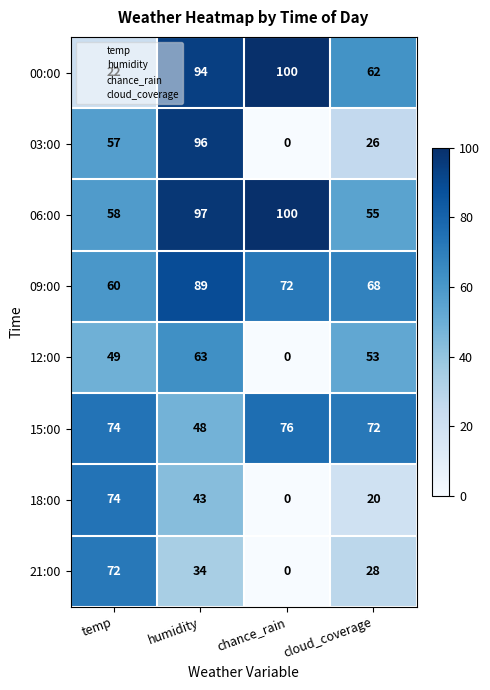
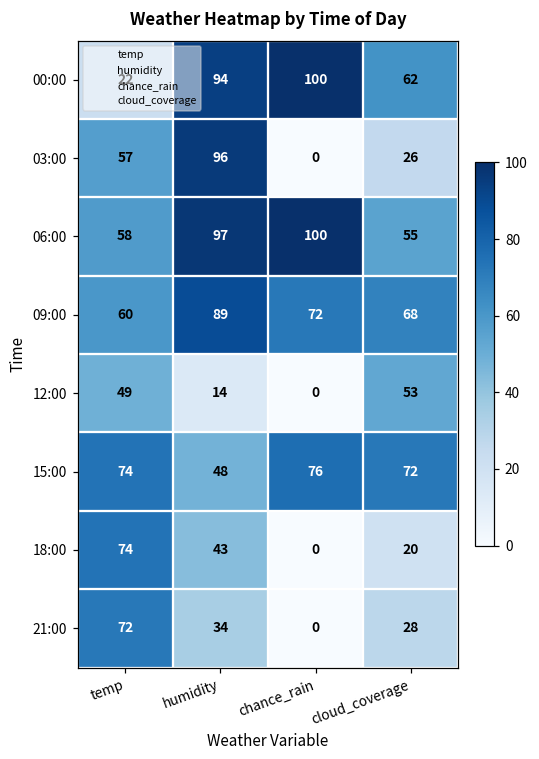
  {
    "00:00": {
      "humidity": 94,
      "chance_rain": 100,
      "cloud_coverage": 62
    },
    "03:00": {
      "temp": 57,
      "humidity": 96,
      "chance_rain": 0,
      "cloud_coverage": 26
    },
    "06:00": {
      "temp": 58,
      "humidity": 97,
      "chance_rain": 100,
      "cloud_coverage": 55
    },
    "09:00": {
      "temp": 60,
      "humidity": 89,
      "chance_rain": 72,
      "cloud_coverage": 68
    },
    "12:00": {
      "temp": 49,
-     "humidity": 63,
+     "humidity": 14,
      "chance_rain": 0,
      "cloud_coverage": 53
    },
    "15:00": {
      "temp": 74,
      "humidity": 48,
      "chance_rain": 76,
      "cloud_coverage": 72
    },
    "18:00": {
      "temp": 74,
      "humidity": 43,
      "chance_rain": 0,
      "cloud_coverage": 20
    },
    "21:00": {
      "temp": 72,
      "humidity": 34,
      "chance_rain": 0,
      "cloud_coverage": 28
    }
  }
